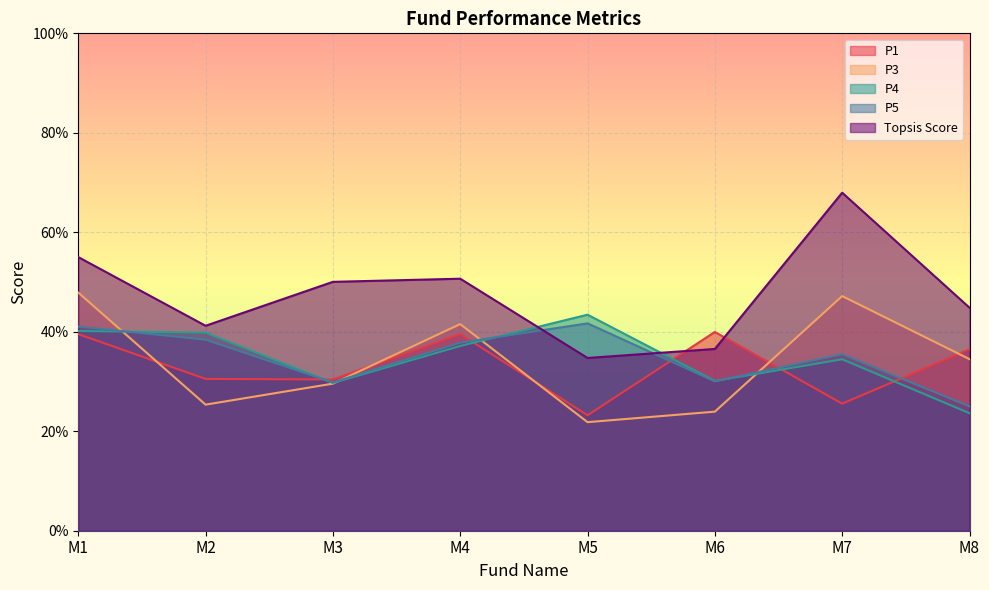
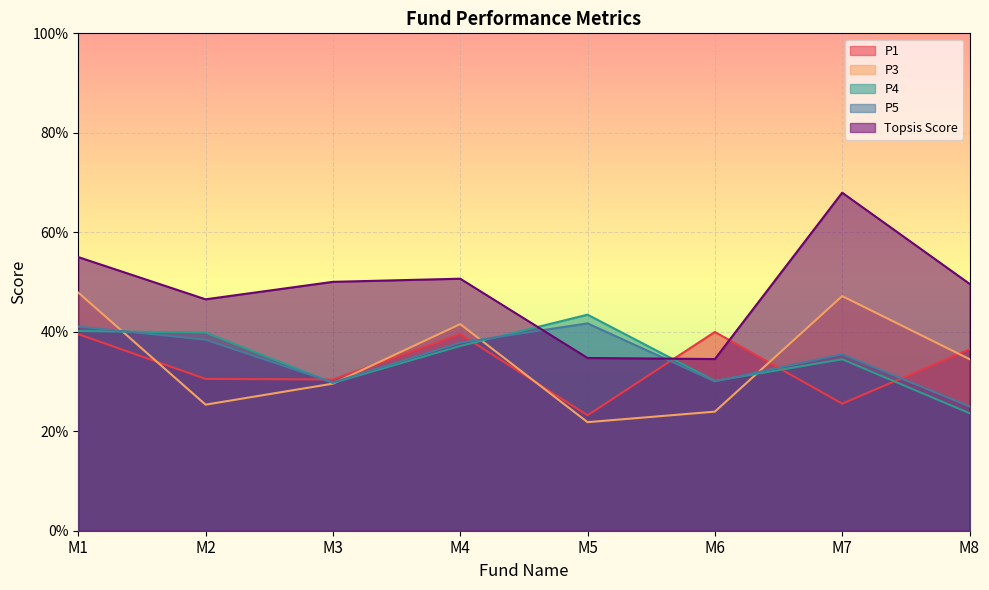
  {
    "P1": {
      "M1": "40%",
      "M2": "31%",
      "M3": "30%",
      "M4": "40%",
      "M5": "23%",
      "M6": "40%",
      "M7": "26%",
      "M8": "36%"
    },
    "P3": {
      "M1": "48%",
      "M2": "25%",
      "M4": "42%",
      "M5": "22%",
      "M6": "24%",
      "M7": "47%",
      "M8": "35%"
    },
    "Topsis Score": {
      "M1": "55%",
-     "M2": "41%",
+     "M2": "47%",
      "M3": "50%",
      "M4": "51%",
      "M5": "35%",
-     "M6": "37%",
+     "M6": "35%",
      "M7": "68%",
-     "M8": "45%"
+     "M8": "50%"
    }
  }
